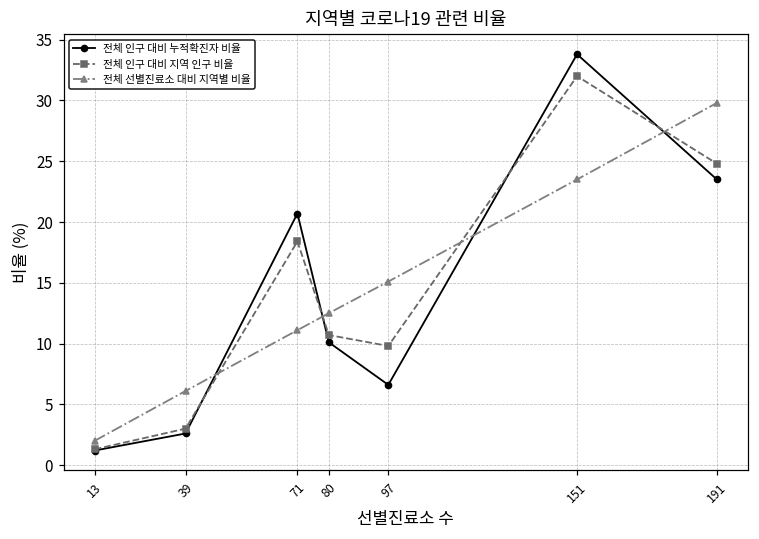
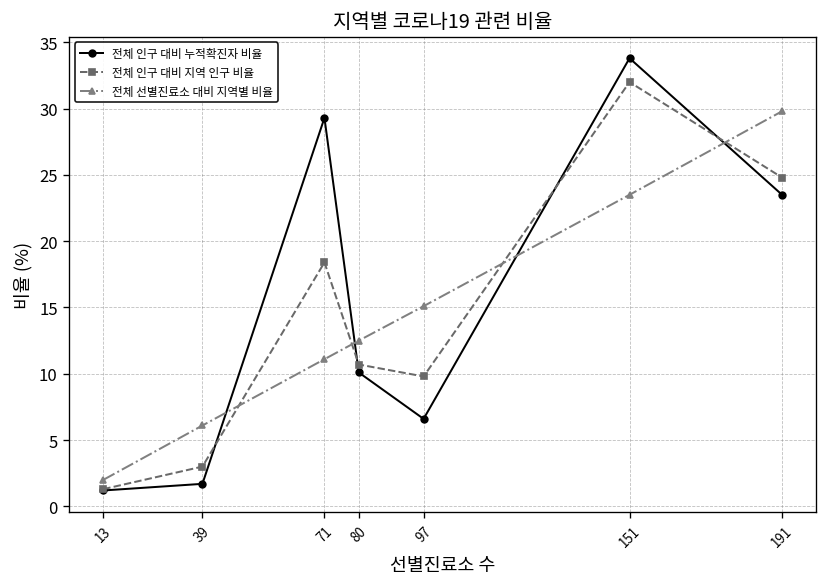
  {
    "전체 인구 대비 누적확진자 비율": {
-     "39": 2.6,
-     "71": 20.7,
+     "39": 1.7,
+     "71": 29.3,
      "80": 10.1,
      "97": 6.6,
      "151": 33.8,
      "191": 23.5
    }
  }
